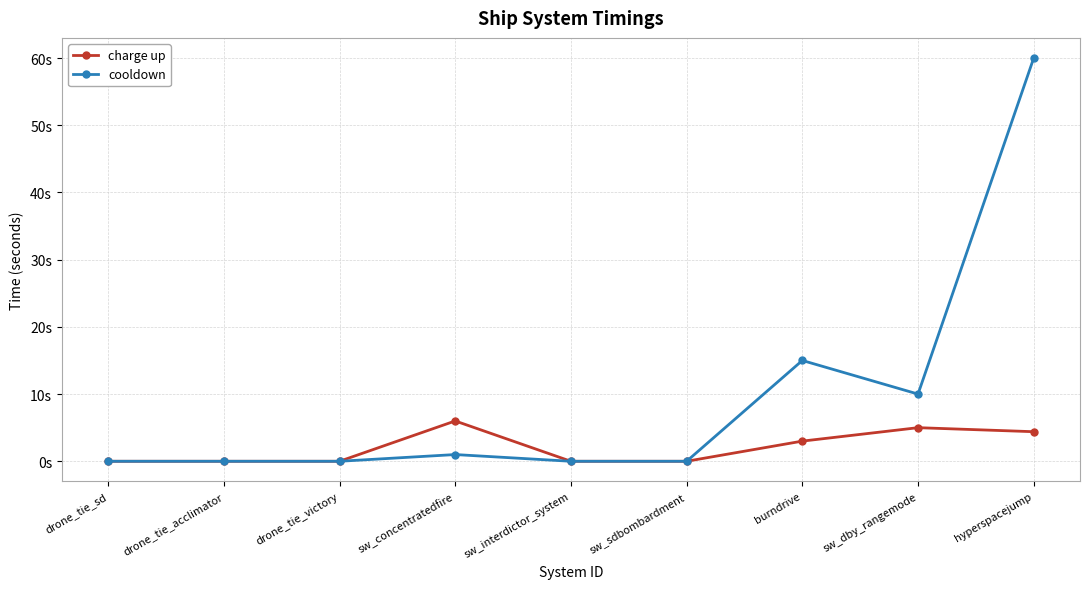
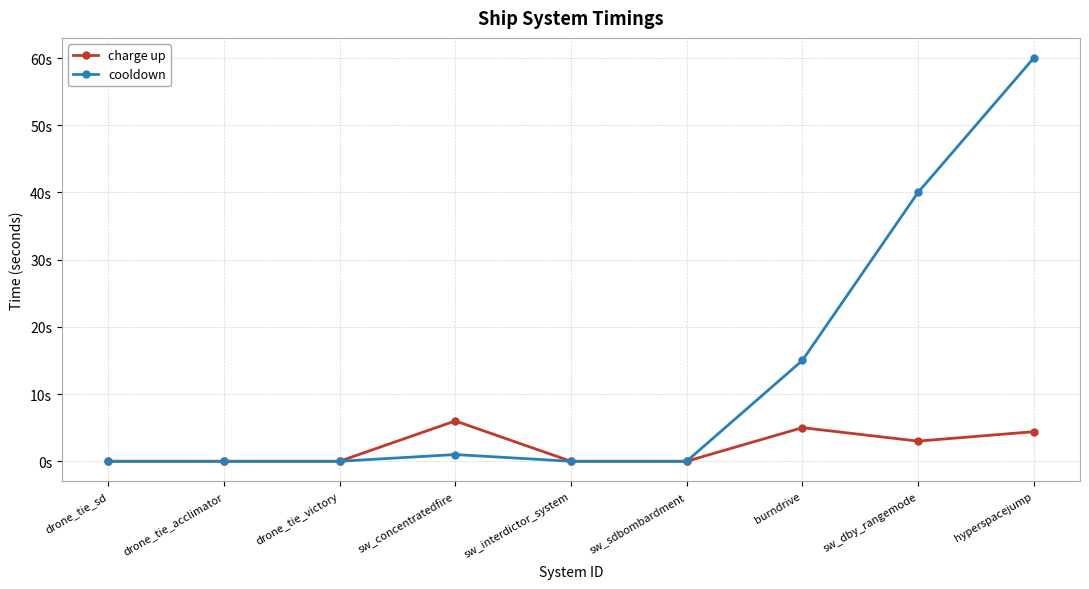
  {
    "charge up": {
      "sw_concentratedfire": "6s",
-     "burndrive": "3s",
-     "sw_dby_rangemode": "5s",
+     "burndrive": "5s",
+     "sw_dby_rangemode": "3s",
      "hyperspacejump": "4s"
    },
    "cooldown": {
      "sw_concentratedfire": "1s",
      "burndrive": "15s",
-     "sw_dby_rangemode": "10s",
+     "sw_dby_rangemode": "40s",
      "hyperspacejump": "60s"
    }
  }
